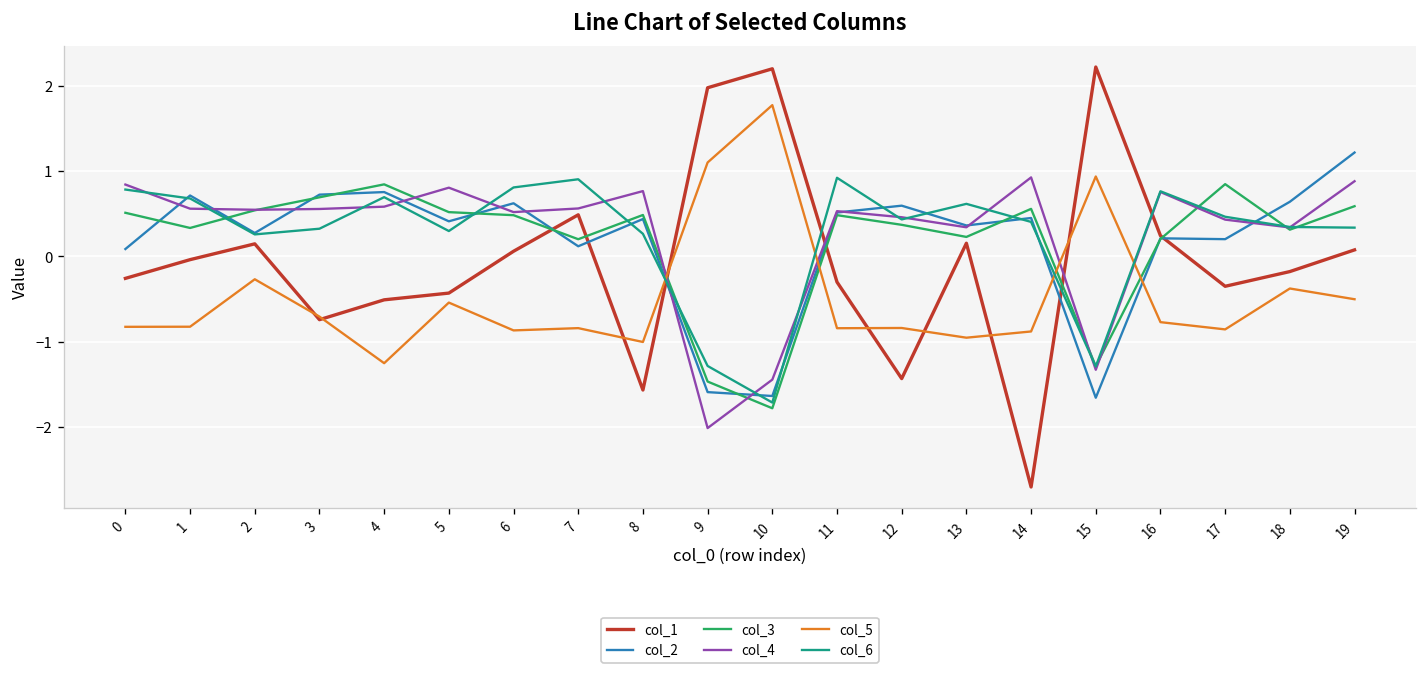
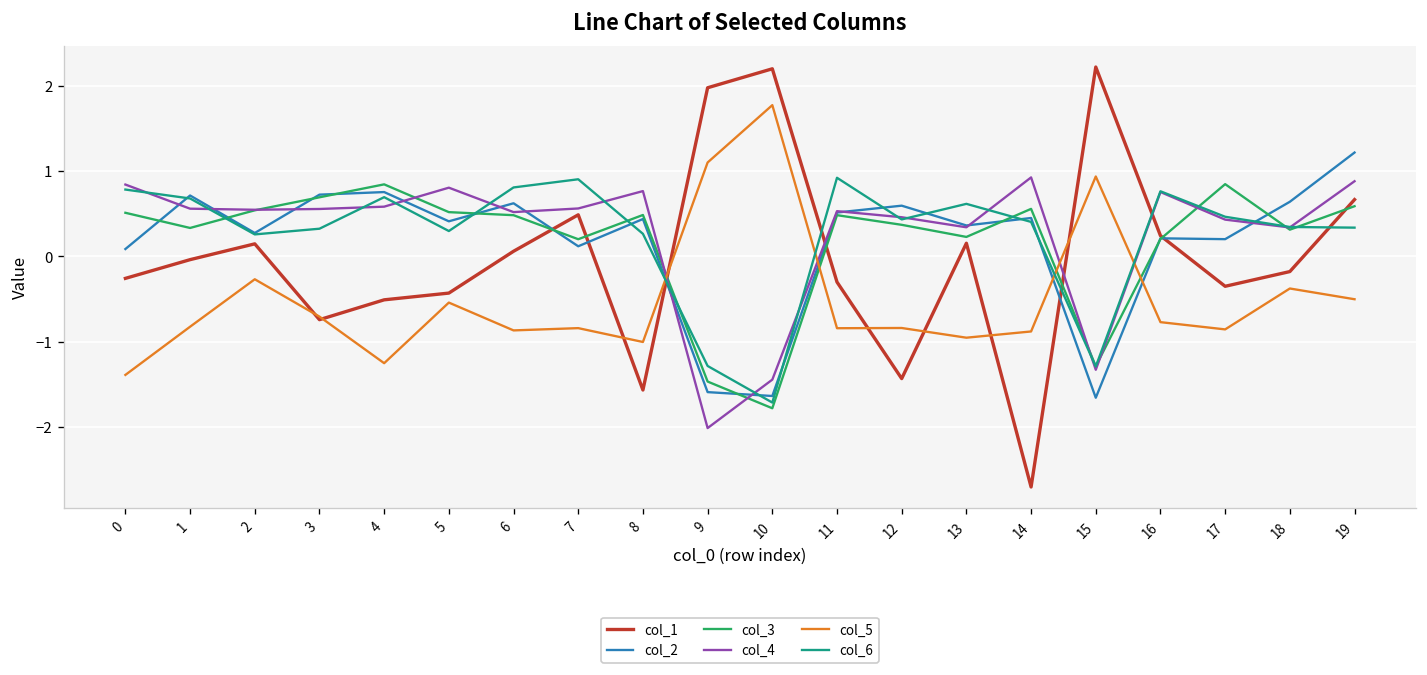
  {
    "col_1": {
      "0": -0.3,
      "1": 0.0,
      "2": 0.1,
      "4": -0.5,
      "5": -0.4,
      "6": 0.1,
      "7": 0.5,
      "8": -1.6,
      "9": 2.0,
      "10": 2.2,
      "11": -0.3,
      "12": -1.4,
      "13": 0.2,
      "14": -2.7,
      "15": 2.2,
      "17": -0.3,
      "18": -0.2,
-     "19": 0.1
+     "19": 0.7
    },
    "col_2": {
      "0": 0.1,
      "4": 0.8,
      "5": 0.4,
      "6": 0.6,
      "7": 0.1,
      "8": 0.4,
      "9": -1.6,
      "10": -1.6,
      "12": 0.6,
      "14": 0.5,
      "15": -1.7,
      "17": 0.2,
      "18": 0.6,
      "19": 1.2
    },
    "col_4": {
      "0": 0.8,
      "1": 0.6,
      "3": 0.6,
      "4": 0.6,
      "5": 0.8,
      "6": 0.5,
      "7": 0.6,
      "8": 0.8,
      "9": -2.0,
      "10": -1.4,
      "14": 0.9,
      "15": -1.3,
      "19": 0.9
    },
    "col_5": {
-     "0": -0.8,
+     "0": -1.4,
      "1": -0.8,
      "2": -0.3,
      "4": -1.3,
      "5": -0.5,
      "6": -0.9,
      "7": -0.8,
      "8": -1.0,
      "9": 1.1,
      "10": 1.8,
      "11": -0.8,
      "12": -0.8,
      "13": -1.0,
      "14": -0.9,
      "15": 0.9,
      "16": -0.8,
      "17": -0.9,
      "18": -0.4,
      "19": -0.5
    }
  }
